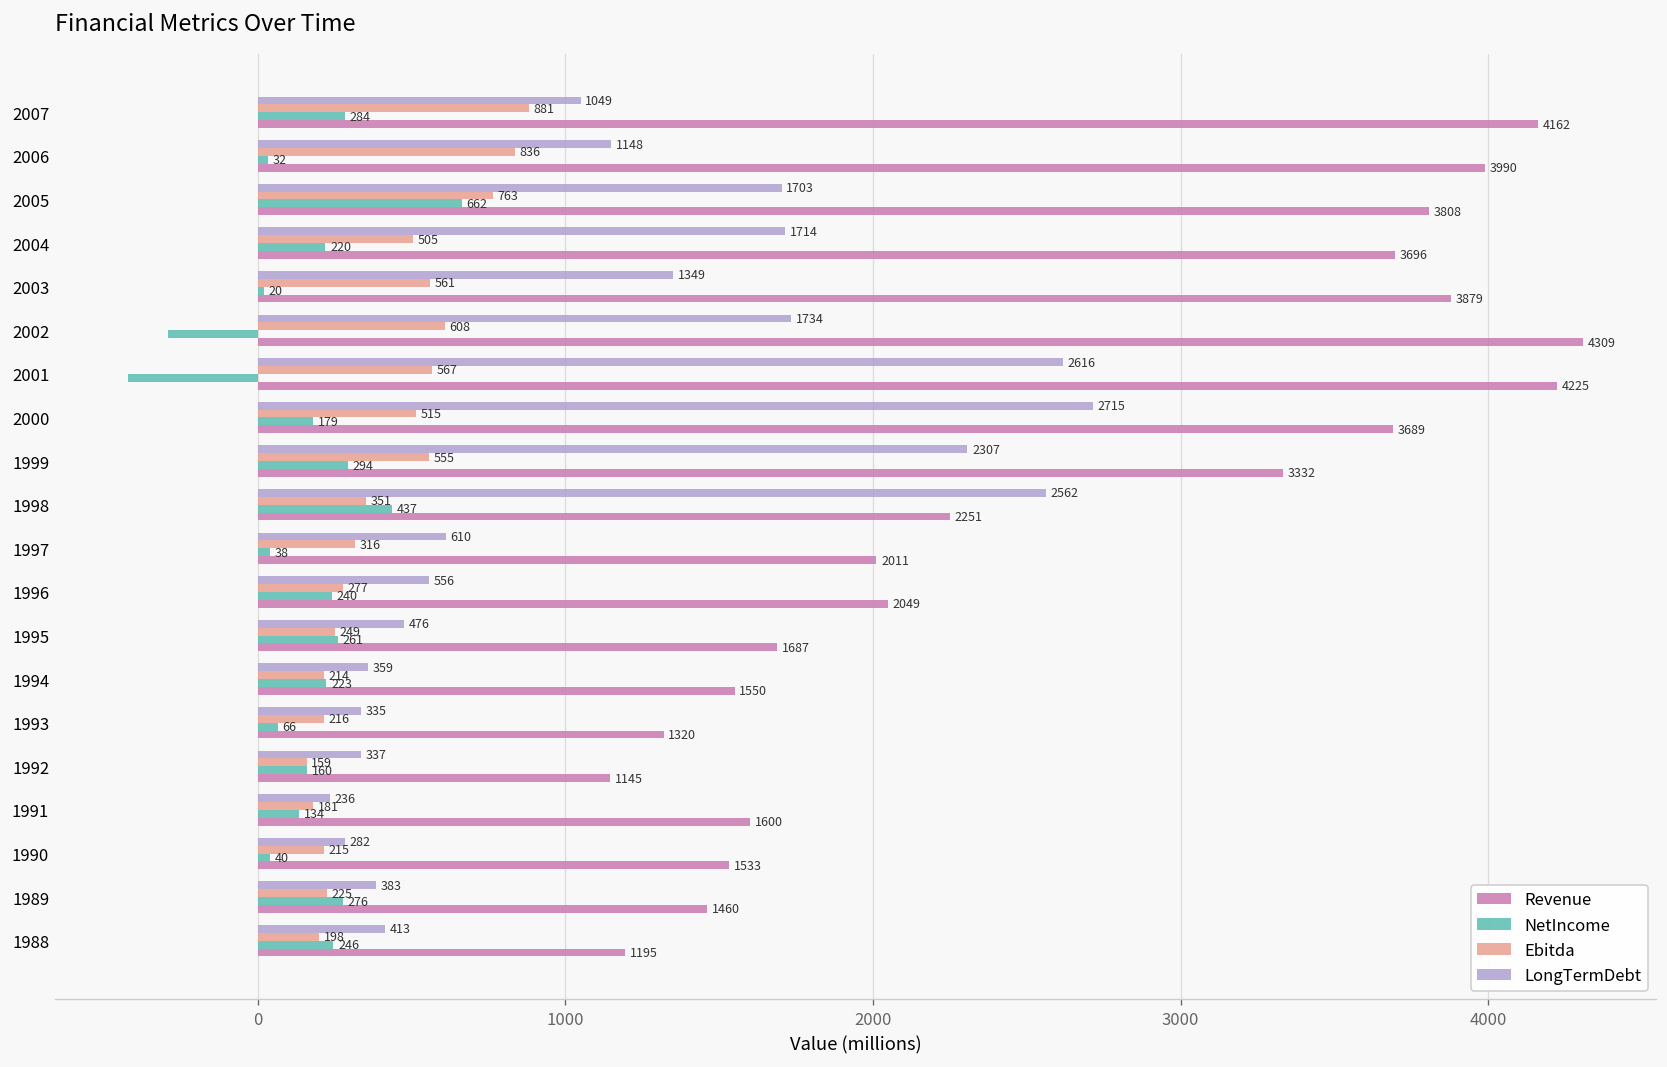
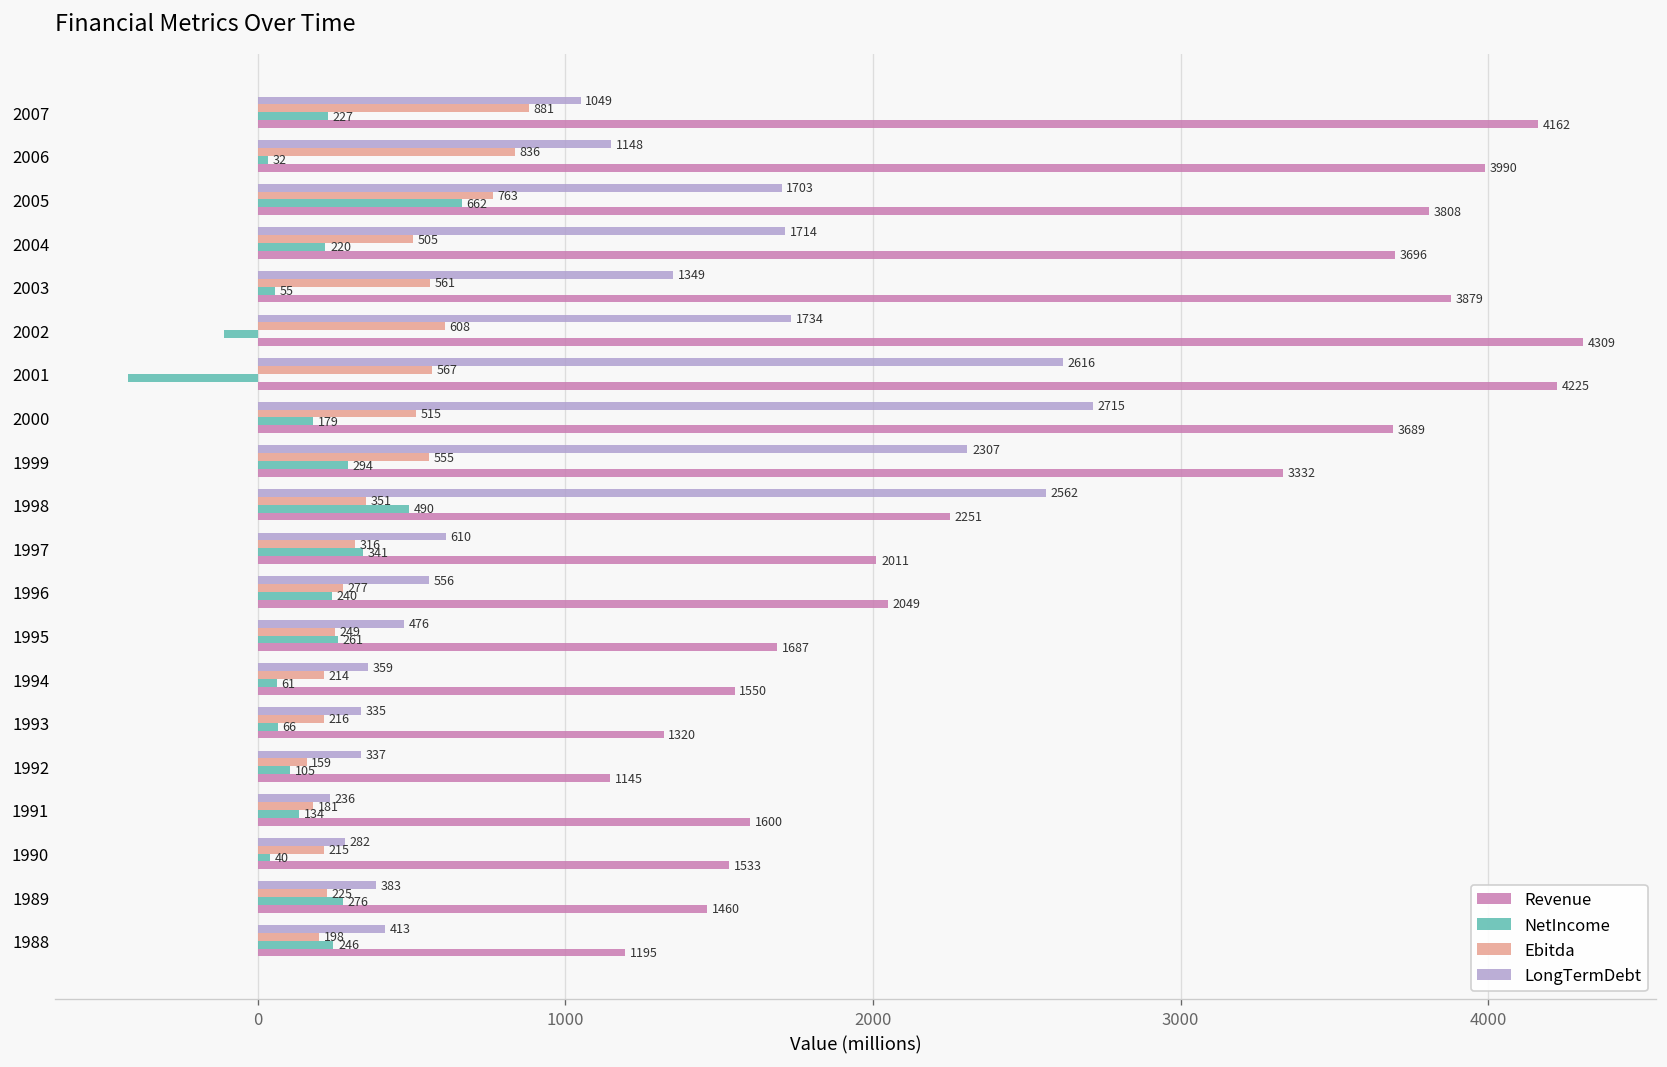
  {
    "NetIncome": {
-     "2007": 284,
+     "2007": 227,
      "2006": 32,
      "2005": 662,
      "2004": 220,
-     "2003": 20,
-     "2002": -290,
+     "2003": 55,
+     "2002": -110,
      "2000": 179,
      "1999": 294,
-     "1998": 437,
-     "1997": 38,
-     "1994": 223,
+     "1998": 490,
+     "1997": 341,
+     "1994": 61,
      "1993": 66,
-     "1992": 160,
+     "1992": 105,
      "1991": 134,
      "1990": 40,
      "1989": 276,
      "1988": 246
    }
  }
